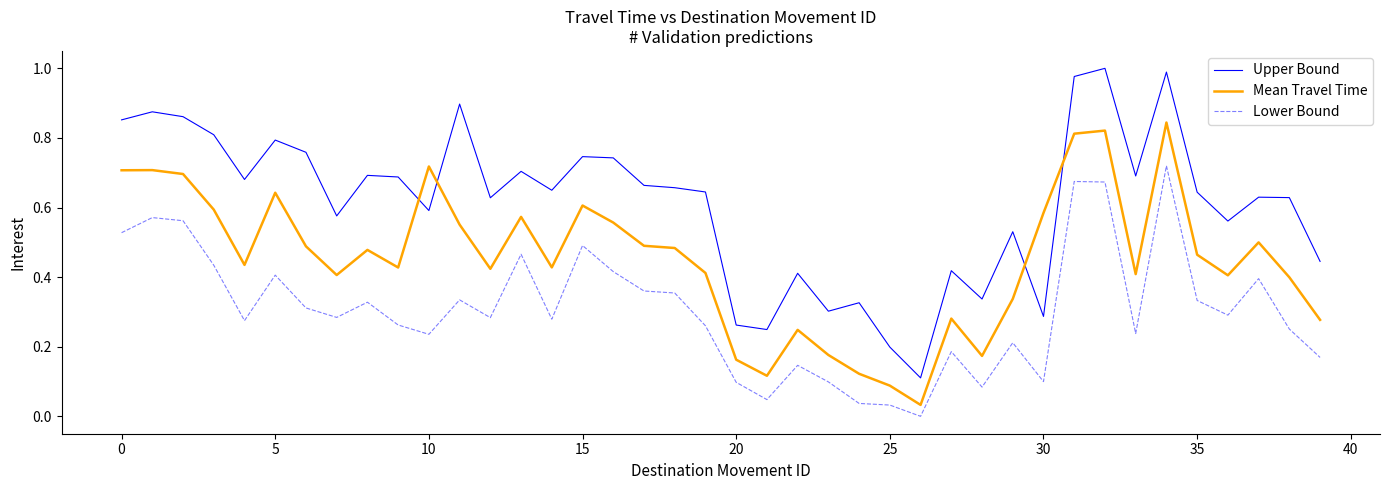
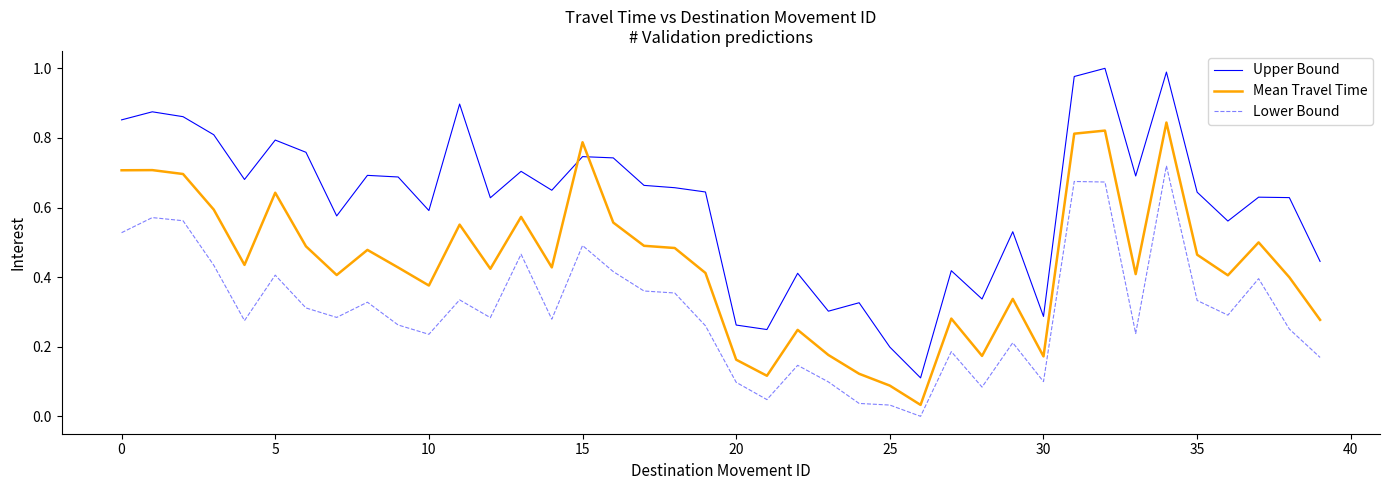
  {
    "Mean Travel Time": {
      "0": 0.71,
      "5": 0.64,
-     "10": 0.72,
-     "15": 0.61,
+     "10": 0.38,
+     "15": 0.79,
      "20": 0.16,
      "25": 0.09,
-     "30": 0.58,
+     "30": 0.17,
      "35": 0.46
    }
  }
